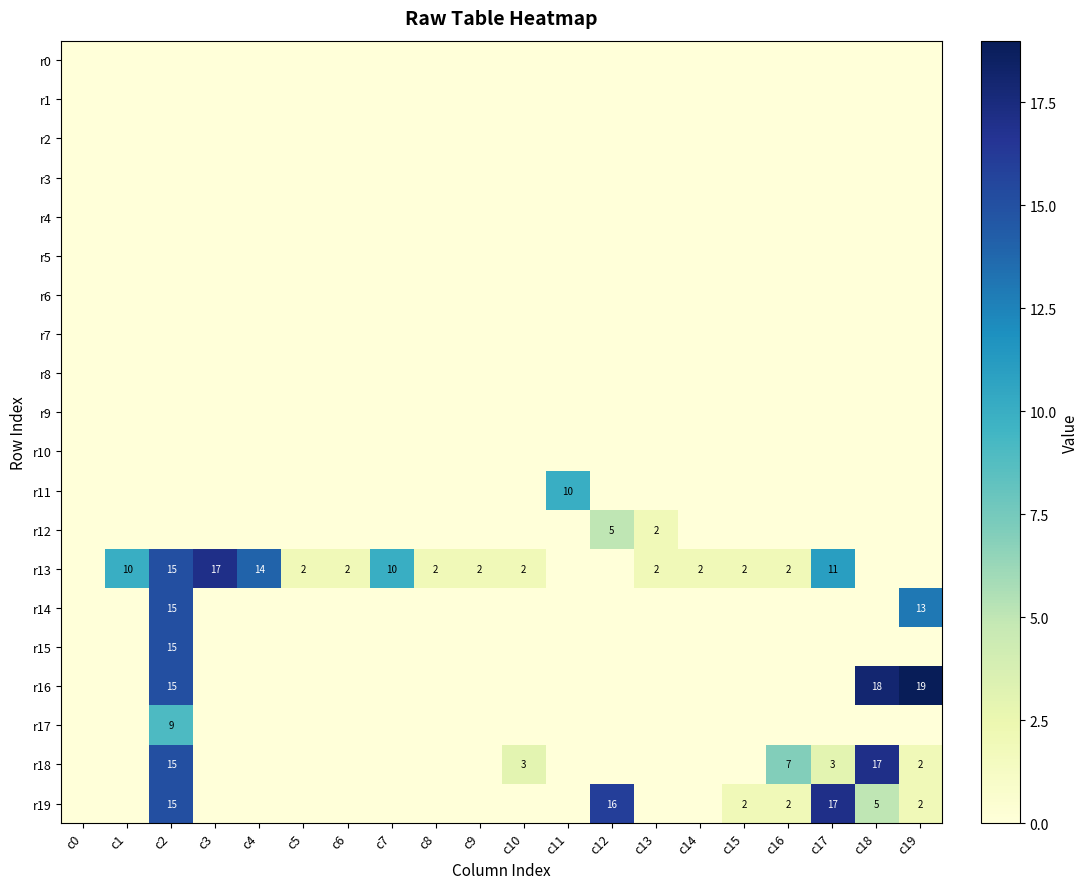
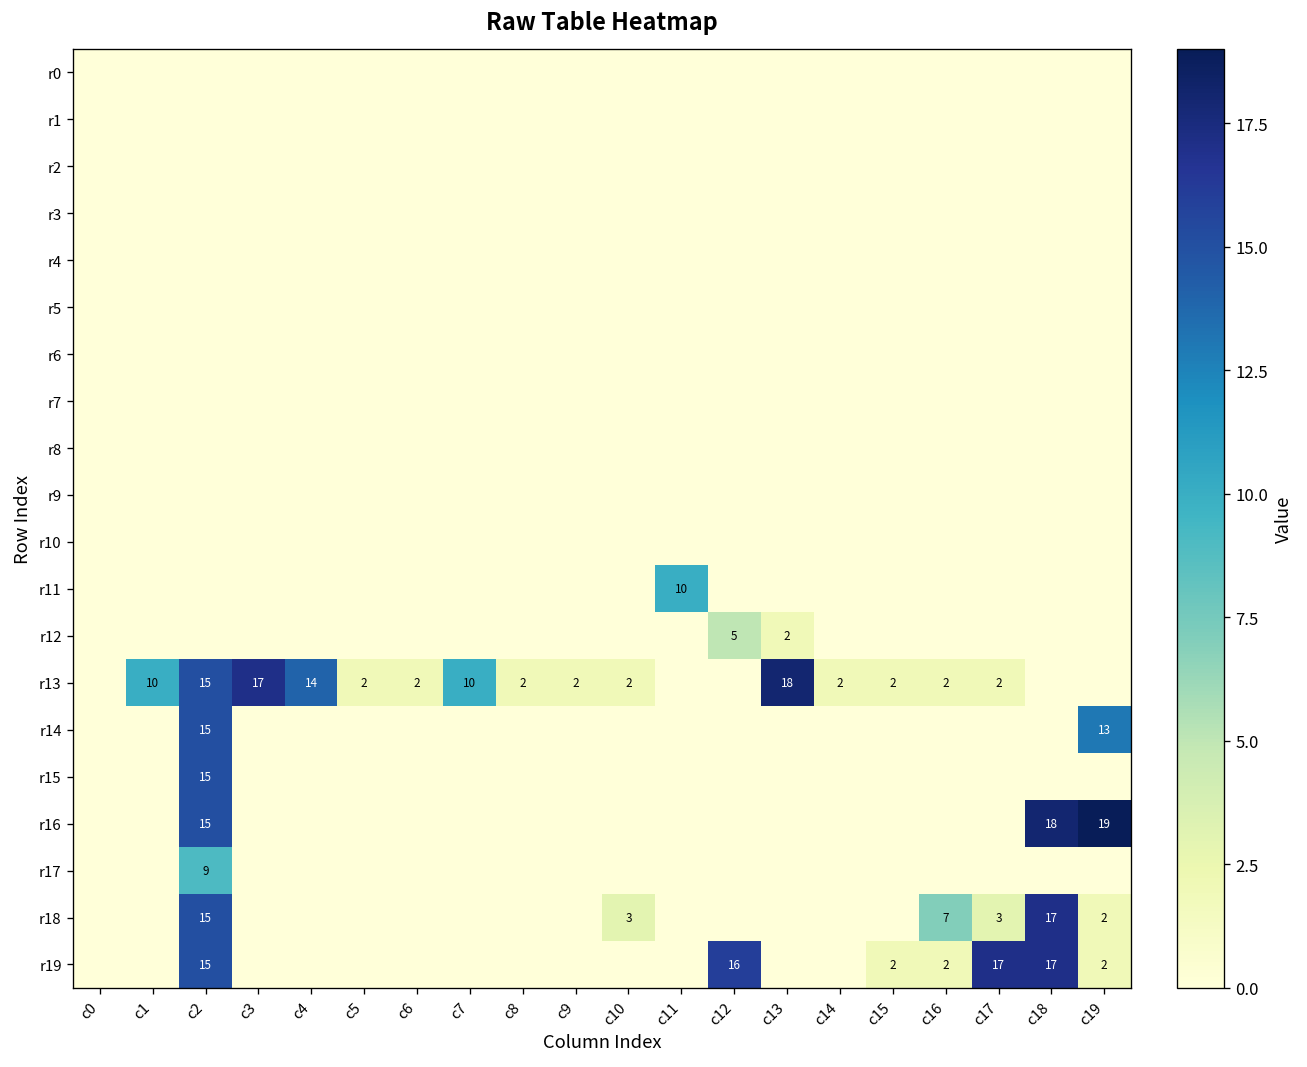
  {
    "r11": {
      "c11": 10
    },
    "r12": {
      "c12": 5,
      "c13": 2
    },
    "r13": {
      "c1": 10,
      "c2": 15,
      "c3": 17,
      "c4": 14,
      "c5": 2,
      "c6": 2,
      "c7": 10,
      "c8": 2,
      "c9": 2,
      "c10": 2,
-     "c13": 2,
+     "c13": 18,
      "c14": 2,
      "c15": 2,
      "c16": 2,
-     "c17": 11
+     "c17": 2
    },
    "r14": {
      "c2": 15,
      "c19": 13
    },
    "r15": {
      "c2": 15
    },
    "r16": {
      "c2": 15,
      "c18": 18,
      "c19": 19
    },
    "r17": {
      "c2": 9
    },
    "r18": {
      "c2": 15,
      "c10": 3,
      "c16": 7,
      "c17": 3,
      "c18": 17,
      "c19": 2
    },
    "r19": {
      "c2": 15,
      "c12": 16,
      "c15": 2,
      "c16": 2,
      "c17": 17,
-     "c18": 5,
+     "c18": 17,
      "c19": 2
    }
  }
